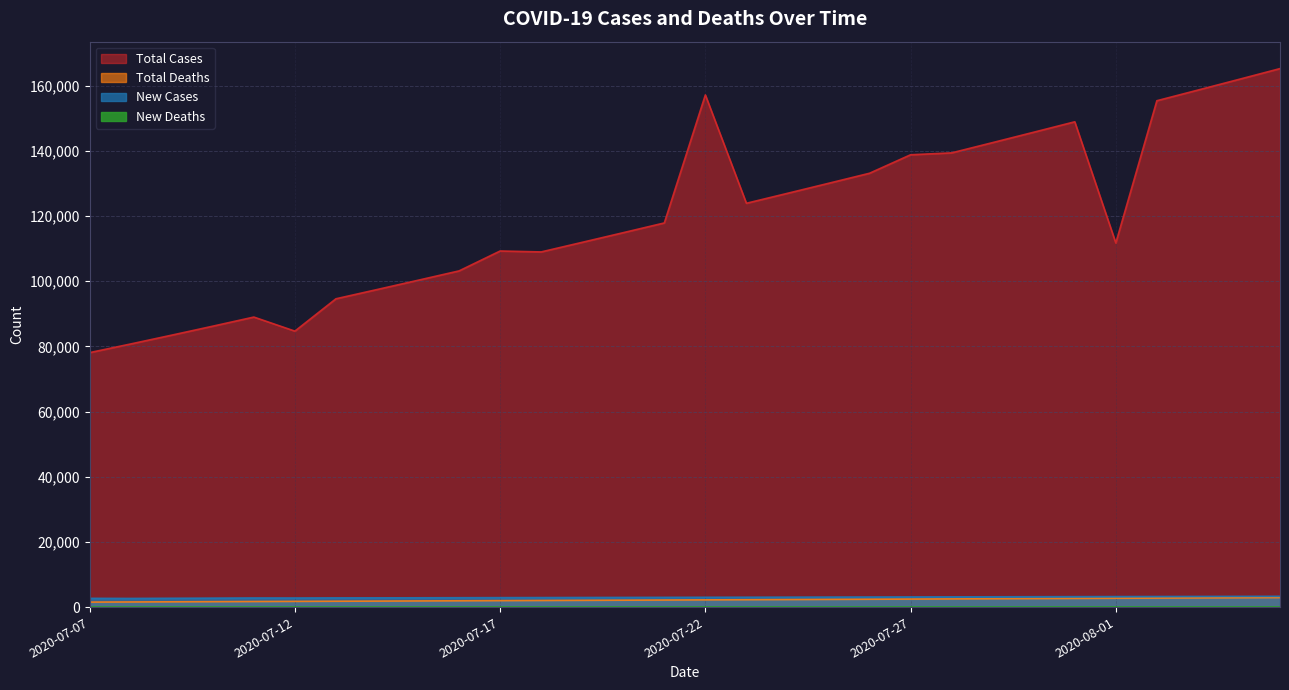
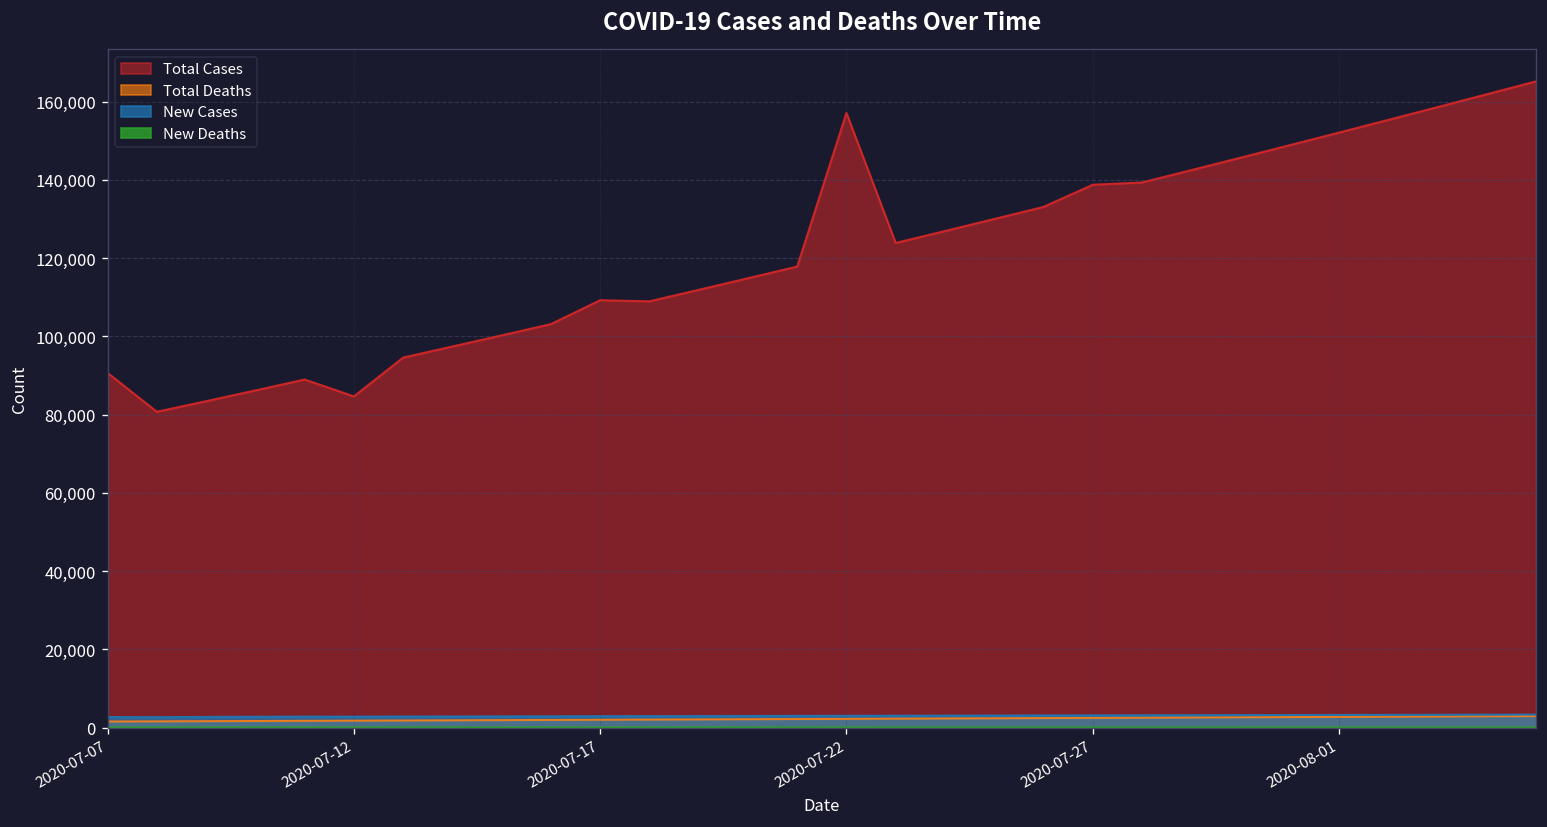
  {
    "Total Cases": {
-     "2020-07-07": "78,000",
+     "2020-07-07": "91,000",
      "2020-07-12": "85,000",
      "2020-07-17": "109,000",
      "2020-07-22": "157,000",
      "2020-07-27": "139,000",
-     "2020-08-01": "112,000"
+     "2020-08-01": "152,000"
    },
    "Total Deaths": {
      "2020-07-07": "2,000",
      "2020-07-12": "2,000",
      "2020-07-17": "2,000",
      "2020-07-22": "2,000"
    },
    "New Cases": {
      "2020-07-07": "3,000",
      "2020-07-12": "3,000",
      "2020-07-17": "3,000",
      "2020-07-22": "3,000"
    },
    "New Deaths": {
      "2020-07-07": "0",
      "2020-07-12": "0",
      "2020-07-17": "0",
      "2020-07-22": "0",
      "2020-07-27": "0",
      "2020-08-01": "0"
    }
  }
